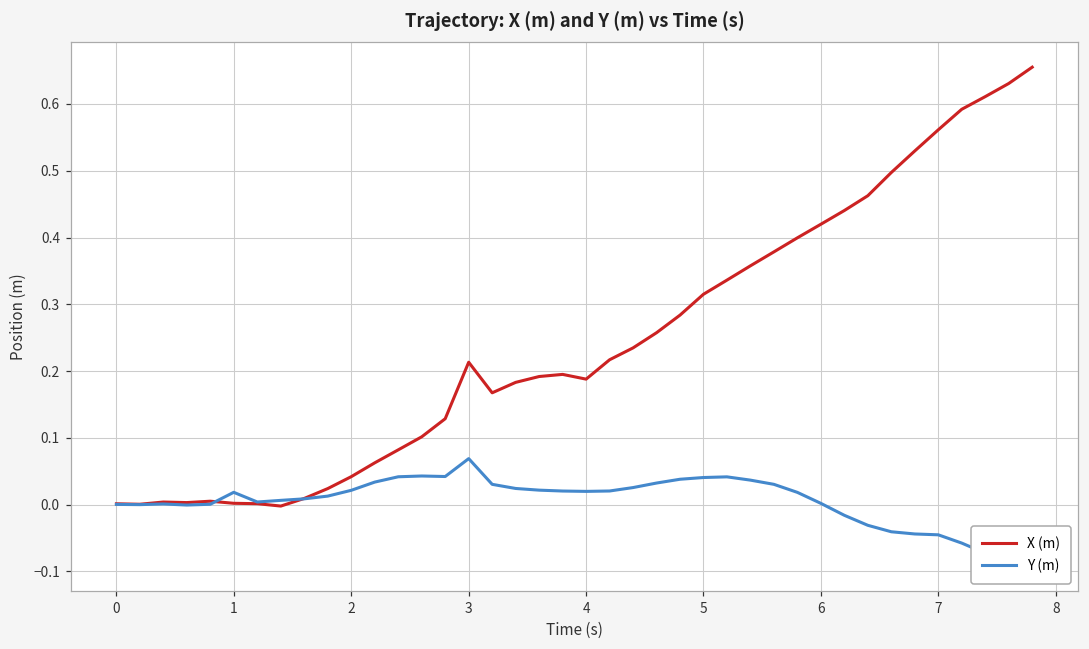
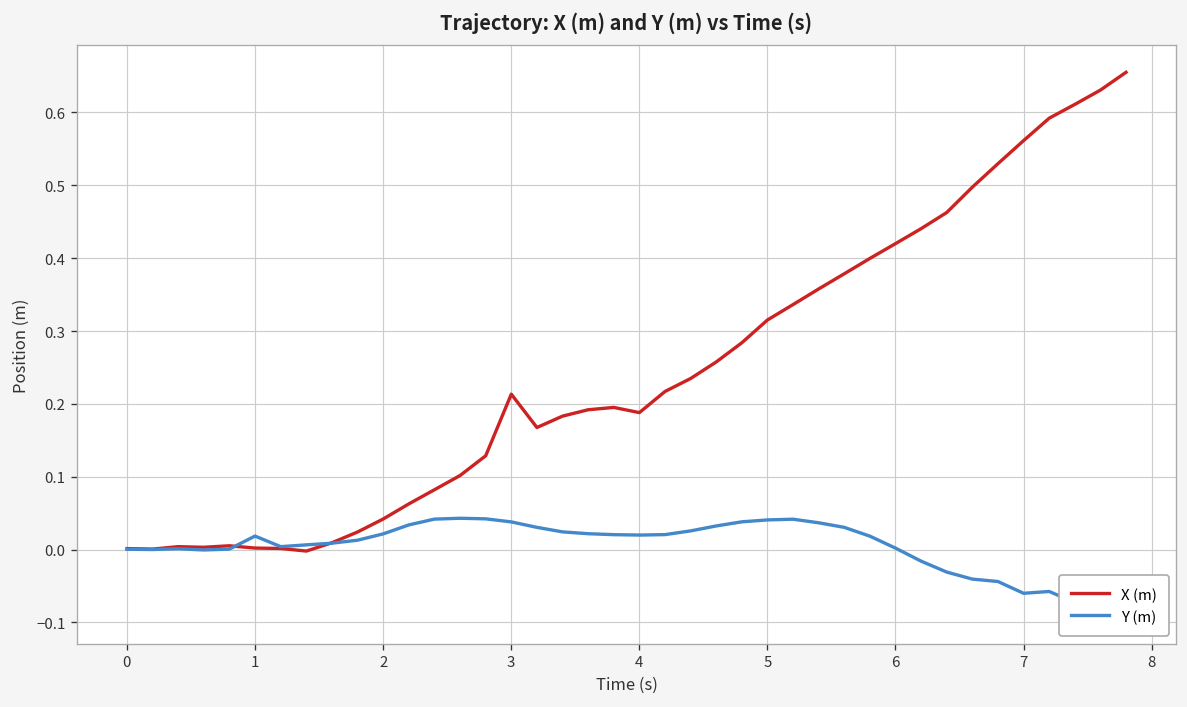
  {
    "X (m)": {
      "1": 0.00,
      "2": 0.04,
      "3": 0.21,
      "4": 0.19,
      "5": 0.32,
      "6": 0.42,
      "7": 0.56
    },
    "Y (m)": {
      "1": 0.02,
      "2": 0.02,
-     "3": 0.07,
+     "3": 0.04,
      "4": 0.02,
      "5": 0.04,
      "6": 0.00,
-     "7": -0.05
+     "7": -0.06
    }
  }
